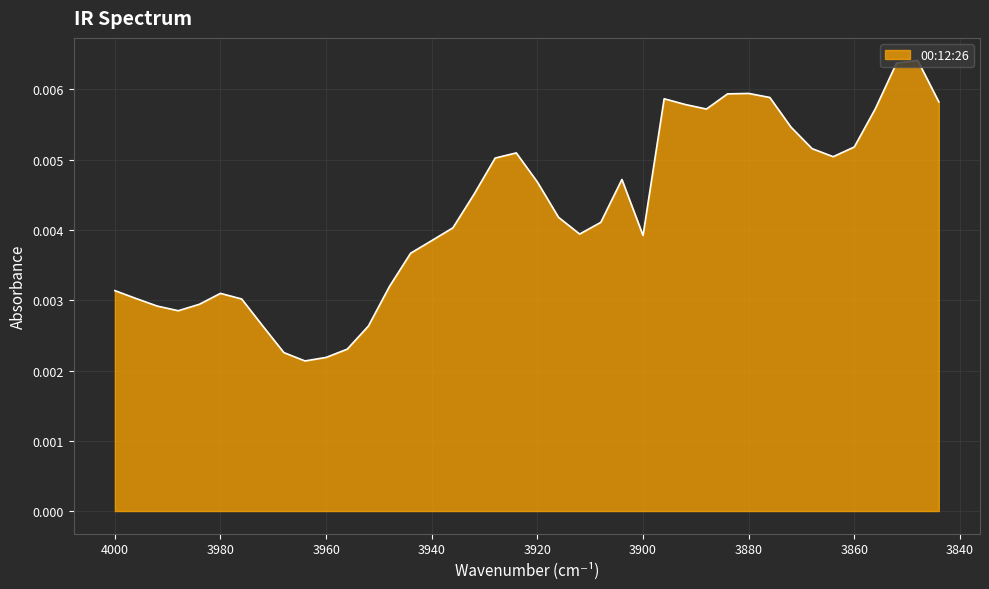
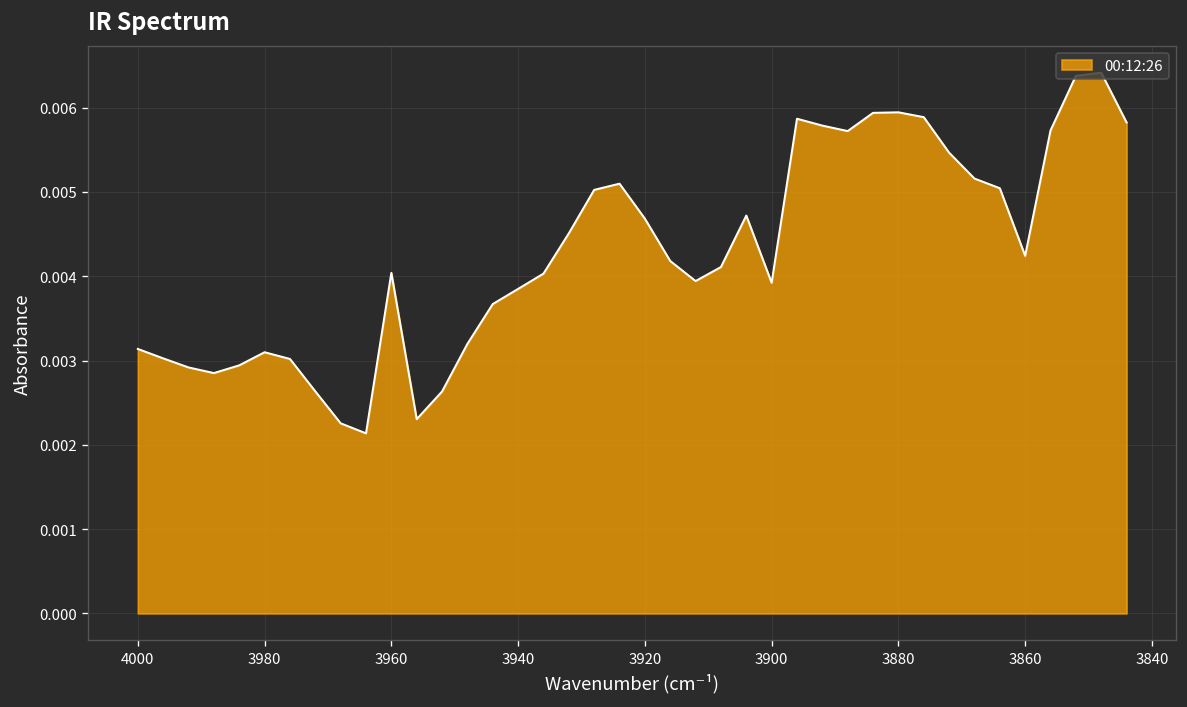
  {
    "4000": 0.0031,
    "3980": 0.0031,
-   "3960": 0.0022,
+   "3960": 0.0040,
    "3940": 0.0038,
    "3920": 0.0047,
    "3900": 0.0039,
    "3880": 0.0059,
-   "3860": 0.0052
+   "3860": 0.0042
  }
